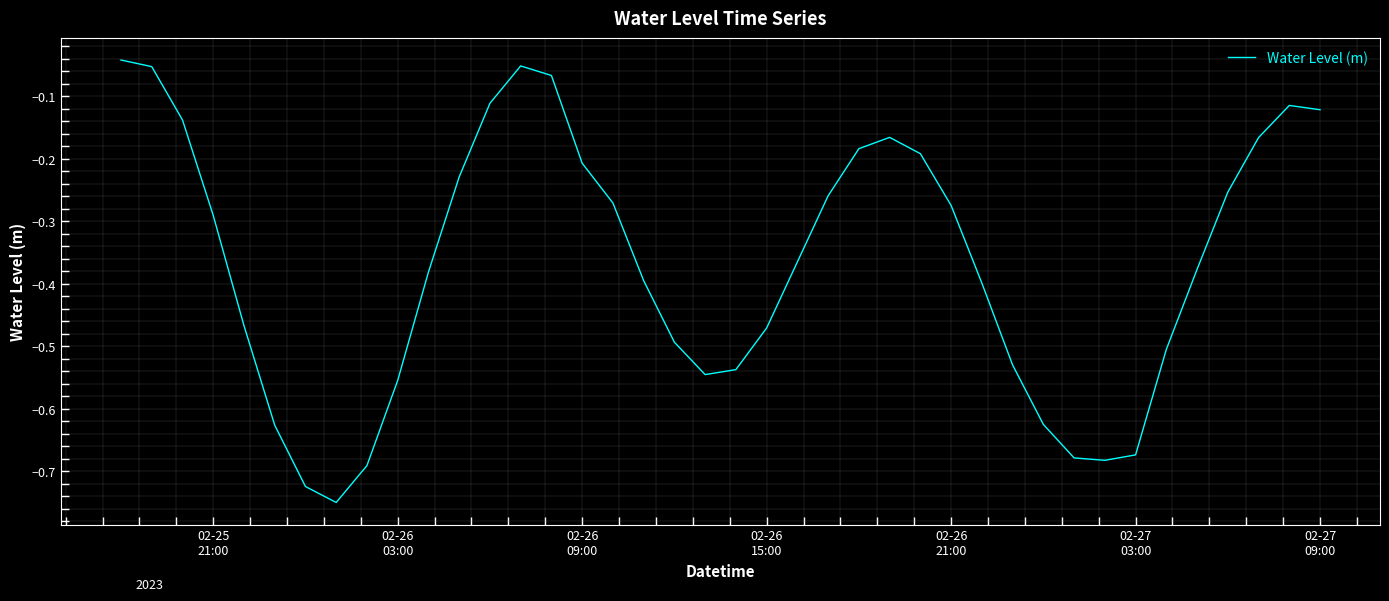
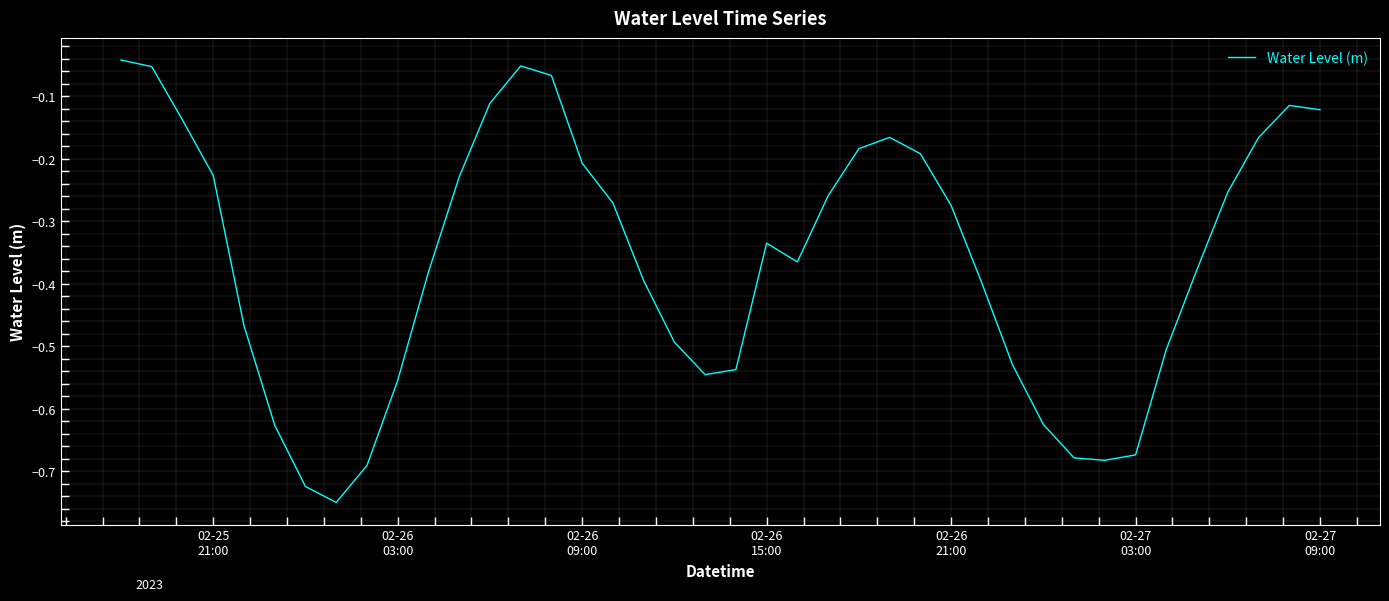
  {
-   "02-25 21:00": -0.29,
+   "02-25 21:00": -0.23,
    "02-26 03:00": -0.56,
    "02-26 09:00": -0.21,
-   "02-26 15:00": -0.47,
+   "02-26 15:00": -0.34,
    "02-26 21:00": -0.28,
    "02-27 03:00": -0.67,
    "02-27 09:00": -0.12
  }
